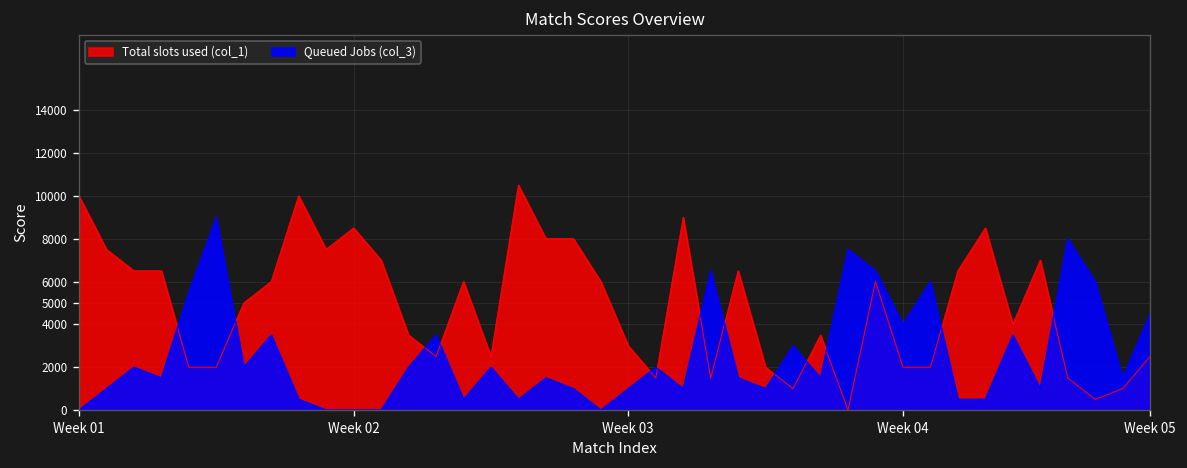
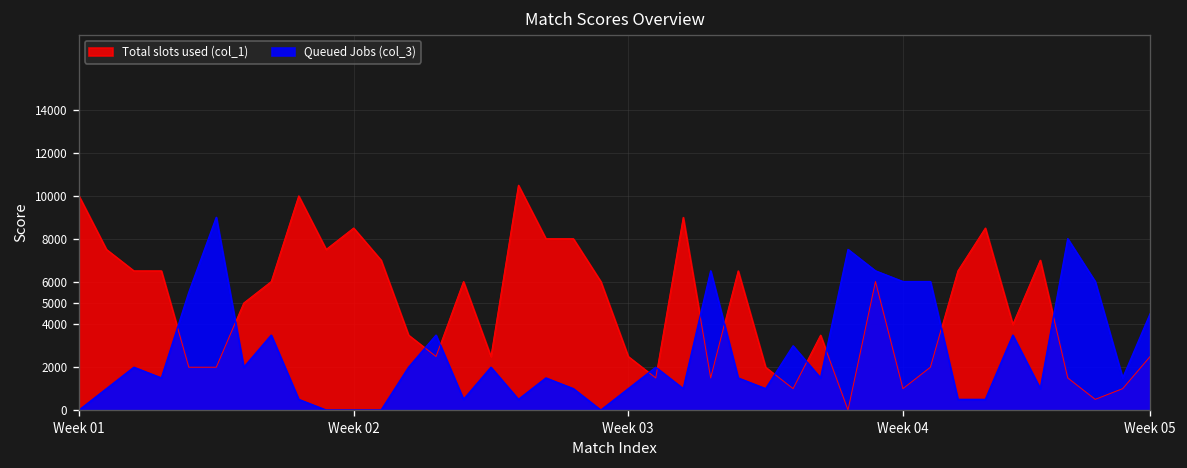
  {
    "Total slots used (col_1)": {
      "Week 01": 10000,
      "Week 02": 8500,
-     "Week 03": 3000,
-     "Week 04": 2000,
+     "Week 03": 2500,
+     "Week 04": 1000,
      "Week 05": 2500
    },
    "Queued Jobs (col_3)": {
      "Week 01": 0,
      "Week 02": 0,
      "Week 03": 1000,
-     "Week 04": 4000,
+     "Week 04": 6000,
      "Week 05": 4500
    }
  }
